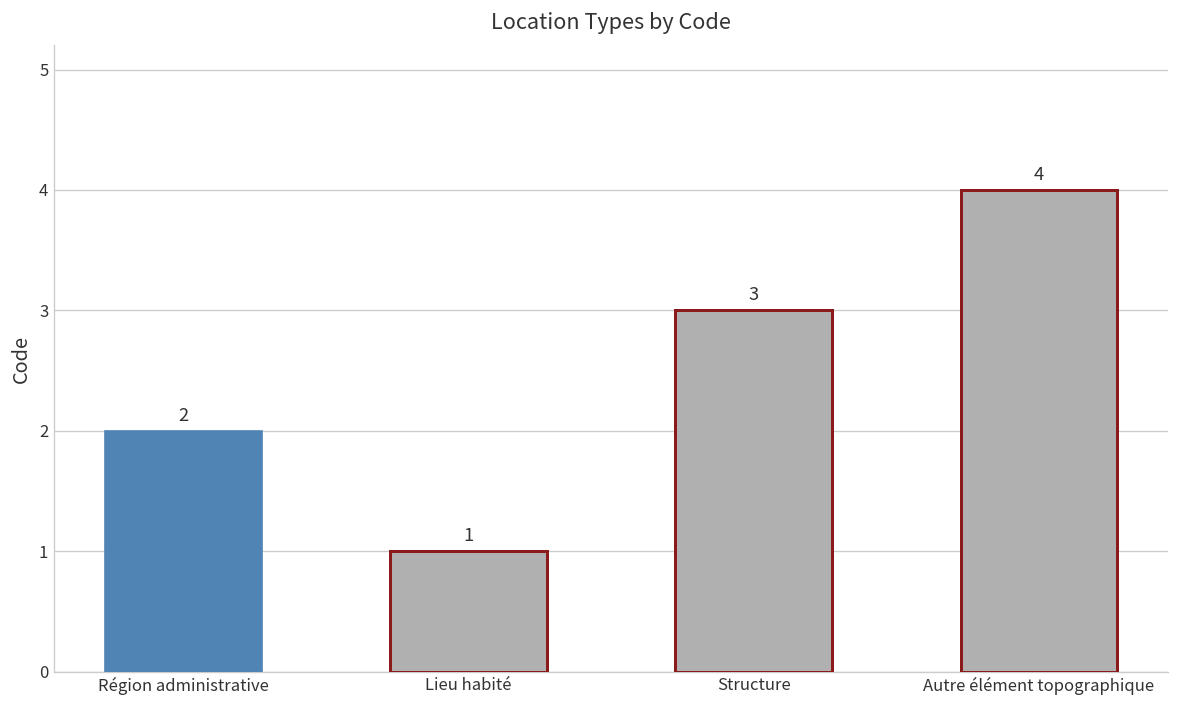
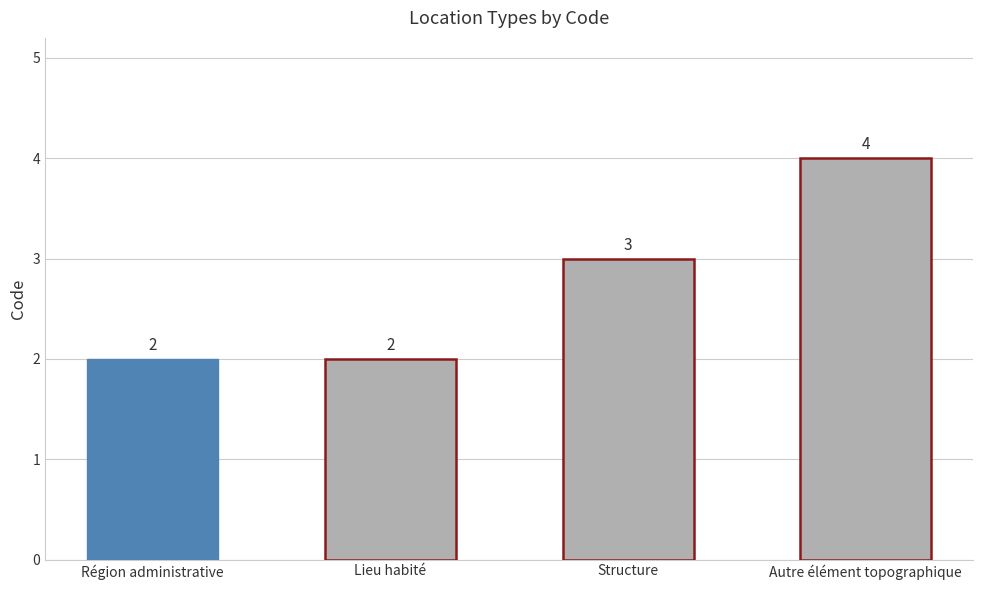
  {
    "Région administrative": 2,
-   "Lieu habité": 1,
+   "Lieu habité": 2,
    "Structure": 3,
    "Autre élément topographique": 4
  }
